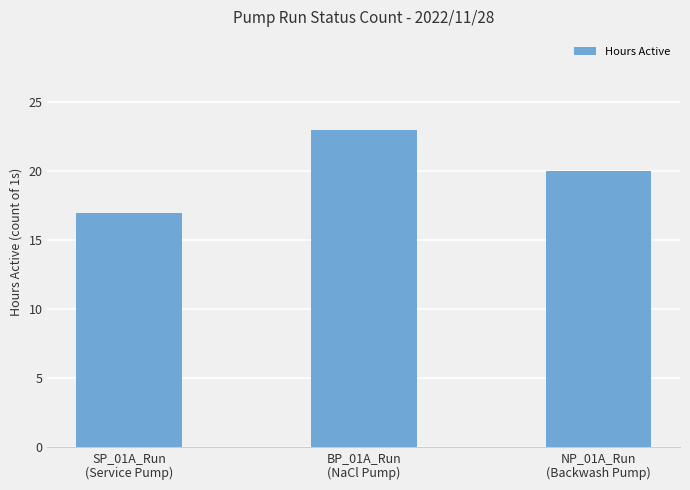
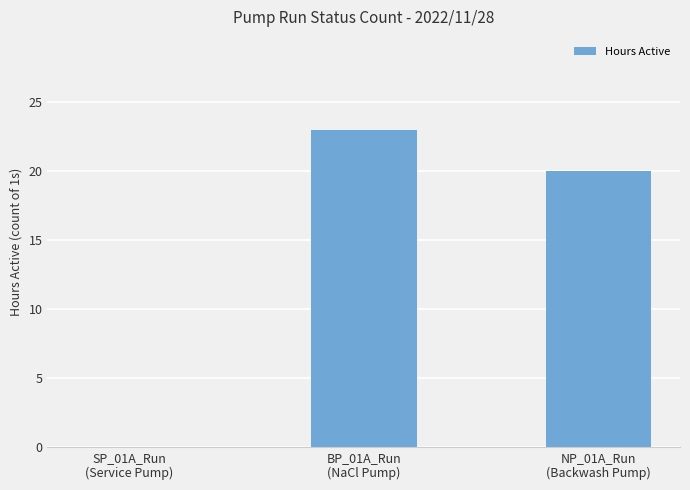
  {
-   "SP_01A_Run (Service Pump)": 17,
+   "SP_01A_Run (Service Pump)": 0,
    "BP_01A_Run (NaCl Pump)": 23,
    "NP_01A_Run (Backwash Pump)": 20
  }
